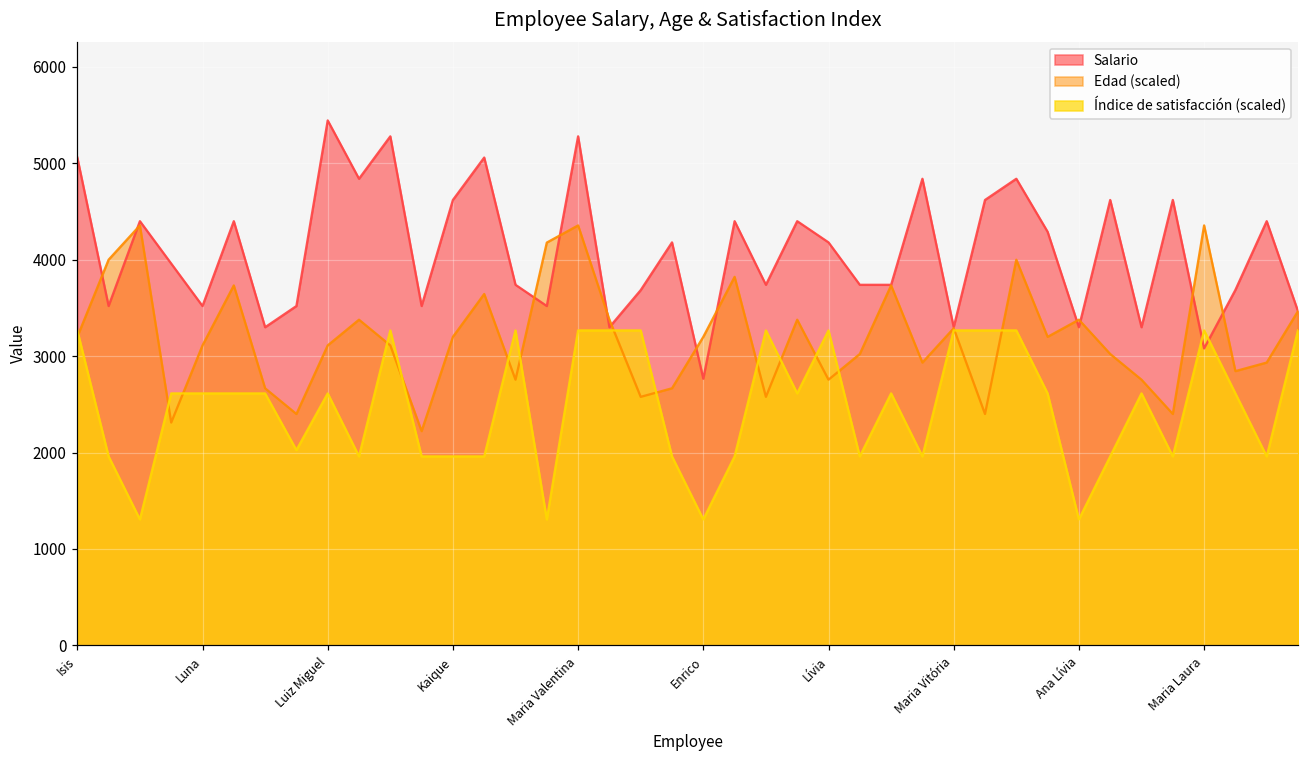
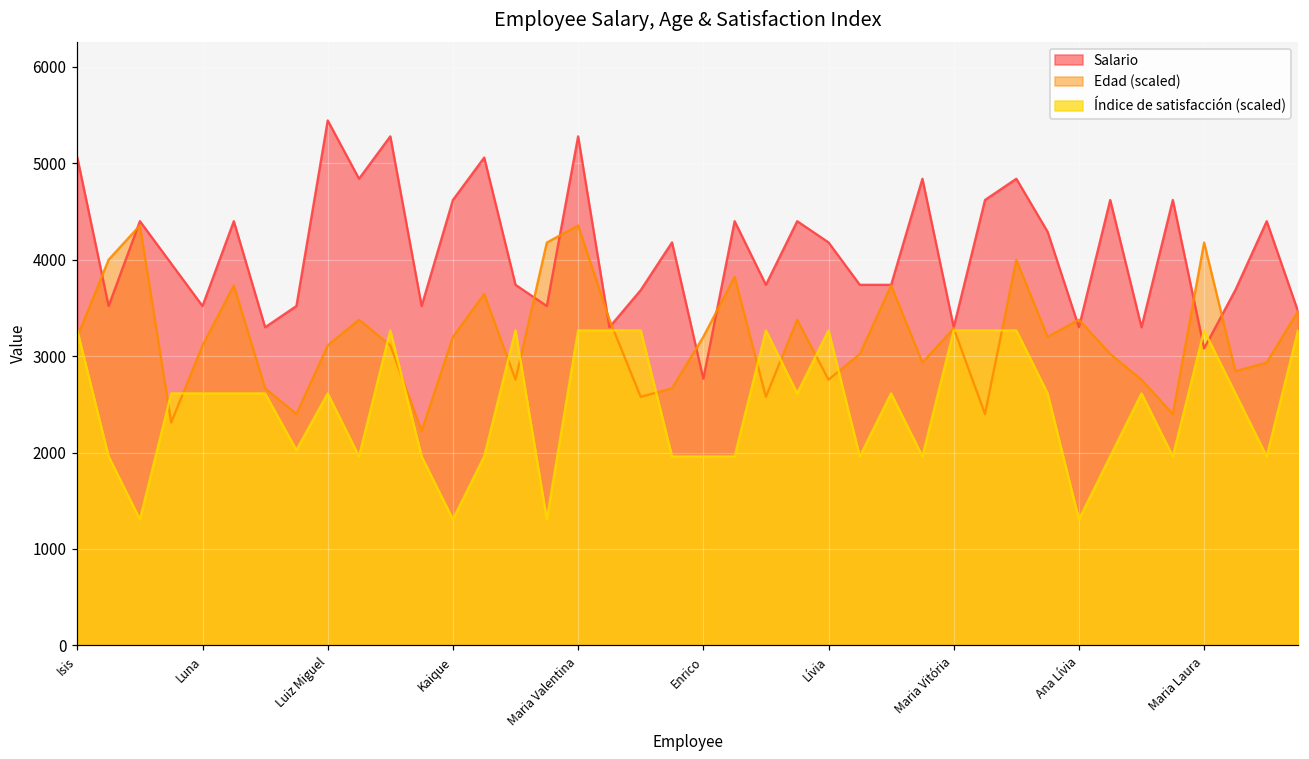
  {
    "Salario": {
      "Isis": 5100,
      "Luna": 3500,
      "Luiz Miguel": 5400,
      "Kaique": 4600,
      "Maria Valentina": 5300,
      "Enrico": 2800,
      "Lívia": 4200,
      "Ana Lívia": 3300,
      "Maria Laura": 3100
    },
    "Edad (scaled)": {
      "Isis": 3200,
      "Luna": 3100,
      "Luiz Miguel": 3100,
      "Kaique": 3200,
      "Maria Valentina": 4400,
      "Enrico": 3200,
      "Lívia": 2800,
      "Ana Lívia": 3400,
-     "Maria Laura": 4400
+     "Maria Laura": 4200
    },
    "Índice de satisfacción (scaled)": {
      "Isis": 3300,
      "Luna": 2600,
      "Luiz Miguel": 2600,
-     "Kaique": 2000,
+     "Kaique": 1300,
      "Maria Valentina": 3300,
-     "Enrico": 1300,
+     "Enrico": 2000,
      "Lívia": 3300,
      "Ana Lívia": 1300,
      "Maria Laura": 3300
    }
  }
